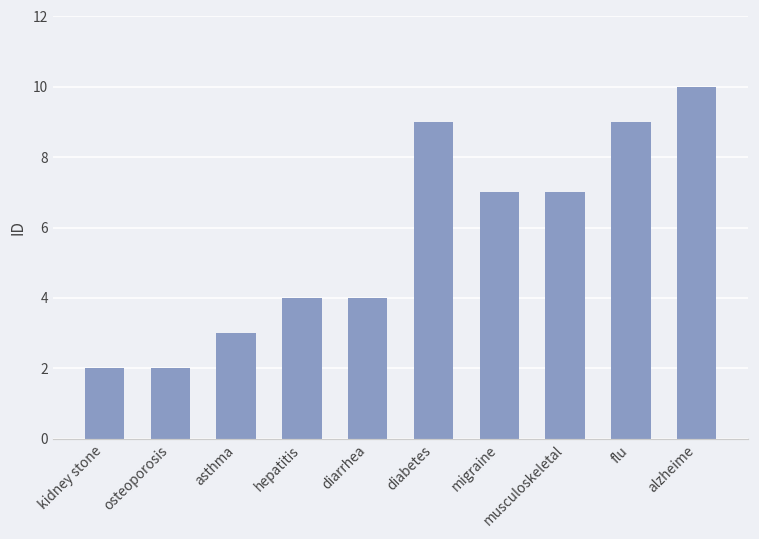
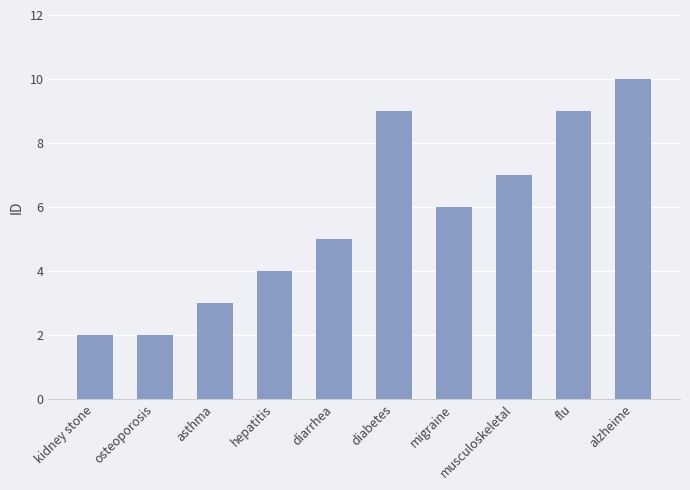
  {
    "kidney stone": 2,
    "osteoporosis": 2,
    "asthma": 3,
    "hepatitis": 4,
-   "diarrhea": 4,
+   "diarrhea": 5,
    "diabetes": 9,
-   "migraine": 7,
+   "migraine": 6,
    "musculoskeletal": 7,
    "flu": 9,
    "alzheime": 10
  }
